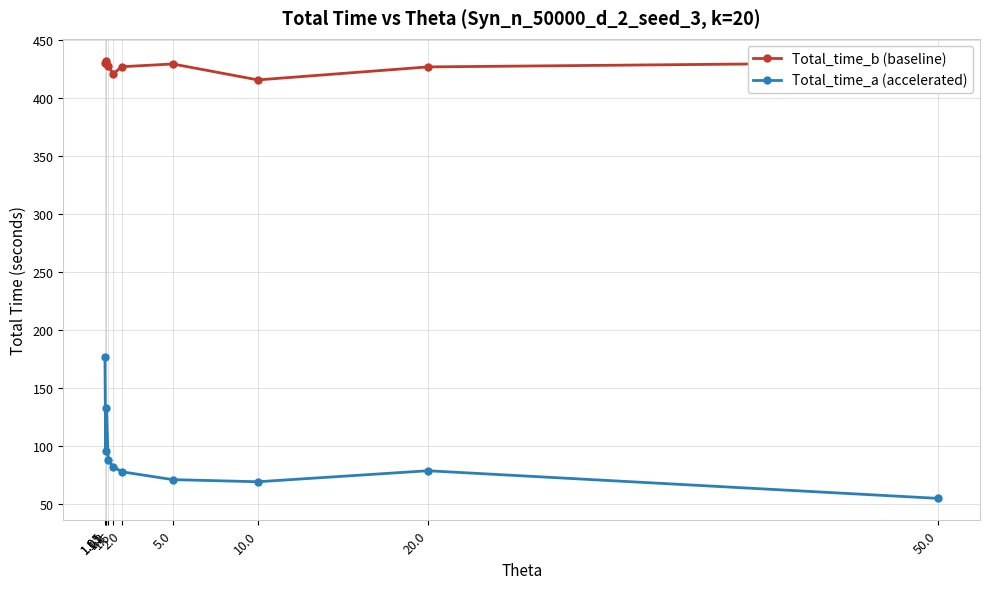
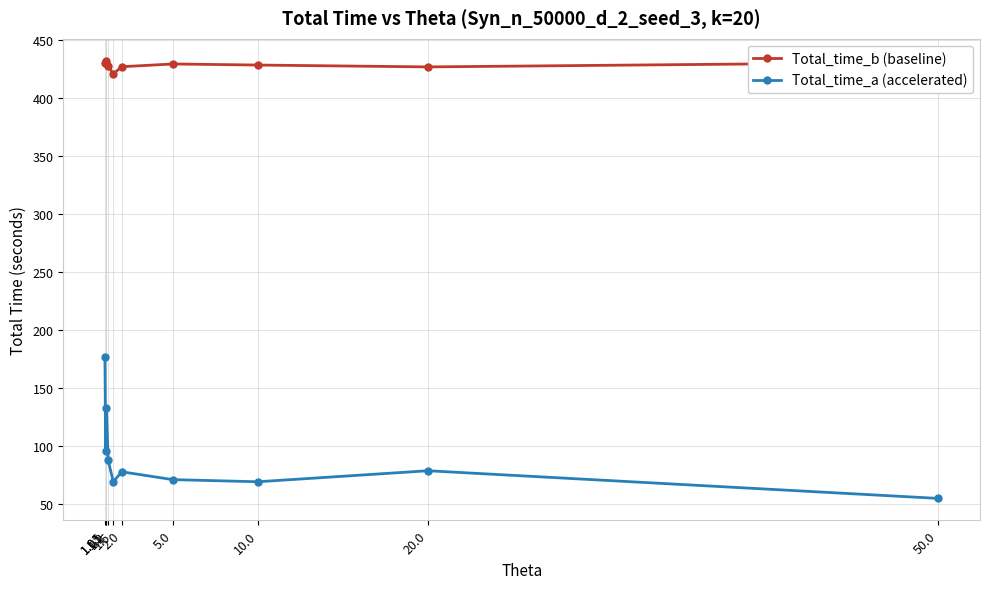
  {
    "Total_time_b (baseline)": {
      "1.01": 431,
      "1.05": 432,
      "1.1": 430,
      "1.2": 427,
      "1.5": 421,
      "2.0": 427,
      "5.0": 429,
-     "10.0": 416,
+     "10.0": 428,
      "20.0": 427
    },
    "Total_time_a (accelerated)": {
      "1.01": 177,
      "1.05": 96,
      "1.1": 133,
      "1.2": 88,
-     "1.5": 82,
+     "1.5": 69,
      "2.0": 78,
      "5.0": 71,
      "10.0": 69,
      "20.0": 79,
      "50.0": 55
    }
  }
